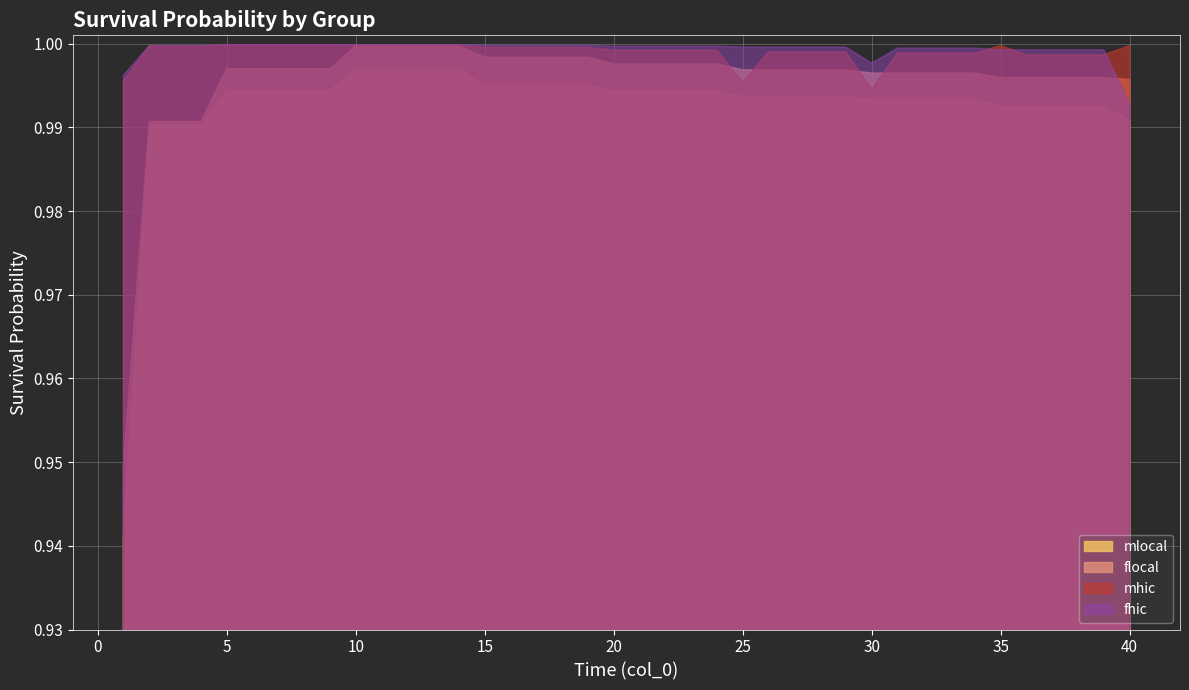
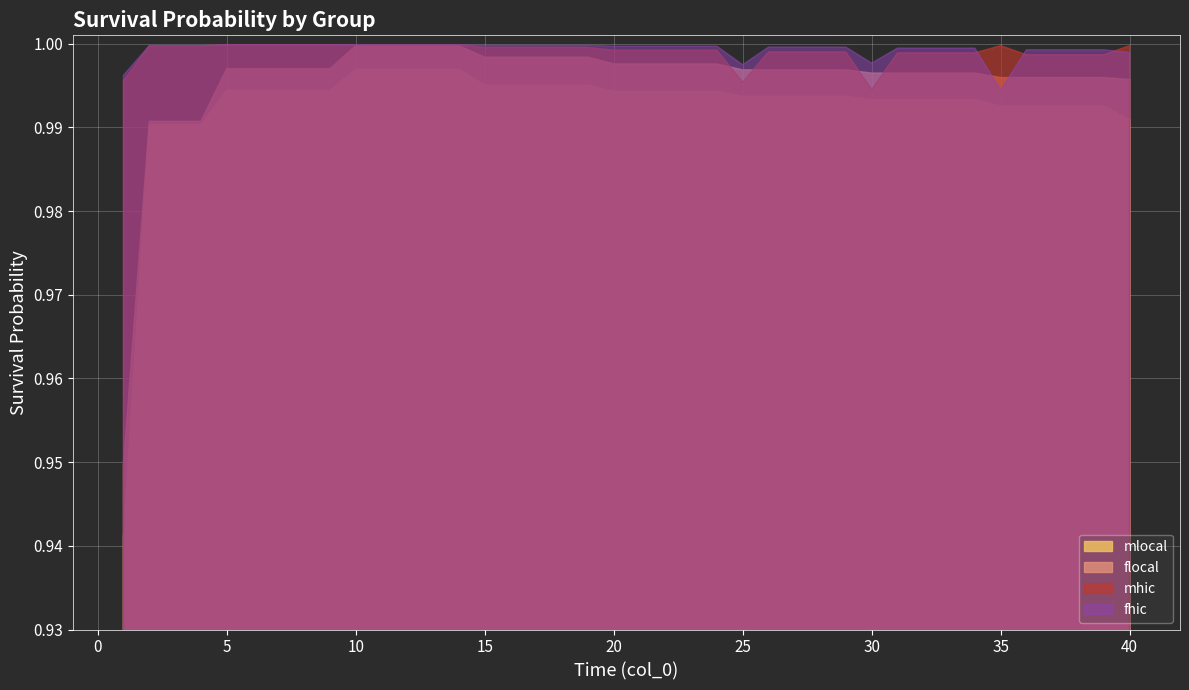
  {
    "mhic": {
      "20": 0.999,
      "25": 0.995,
      "30": 0.995,
      "35": 1.000,
      "40": 1.000
    },
    "fhic": {
      "20": 1.000,
-     "25": 1.000,
+     "25": 0.997,
      "30": 0.998,
-     "35": 0.999,
-     "40": 0.993
+     "35": 0.994,
+     "40": 0.999
    }
  }
